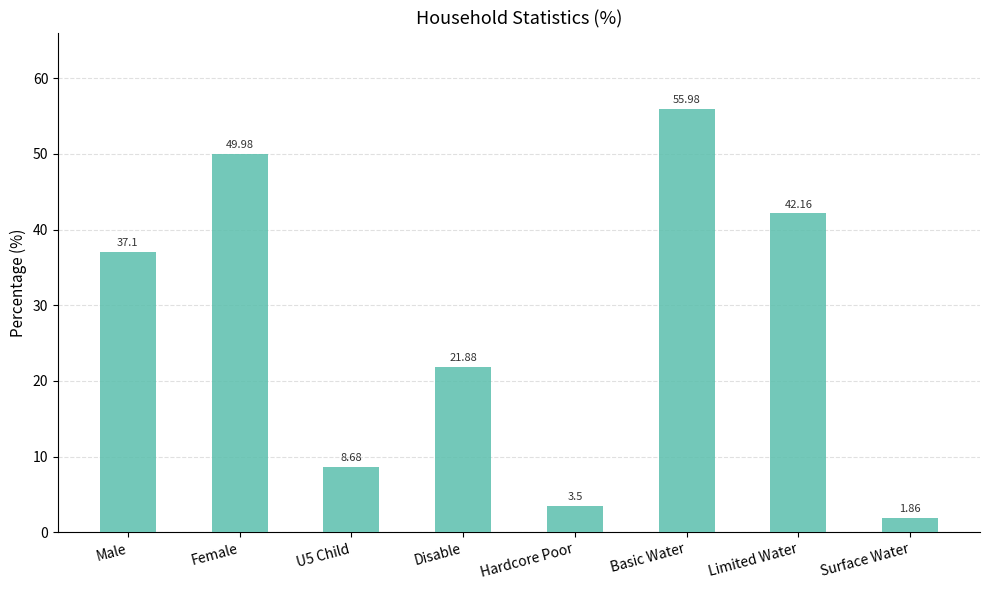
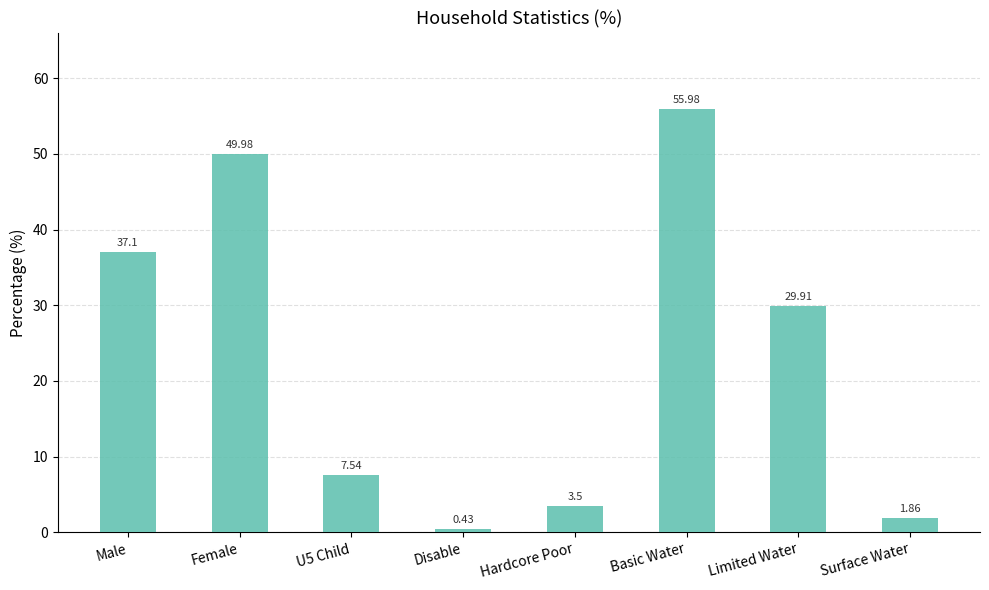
  {
    "Male": 37.1,
    "Female": 49.98,
-   "U5 Child": 8.68,
-   "Disable": 21.88,
+   "U5 Child": 7.54,
+   "Disable": 0.43,
    "Hardcore Poor": 3.5,
    "Basic Water": 55.98,
-   "Limited Water": 42.16,
+   "Limited Water": 29.91,
    "Surface Water": 1.86
  }
